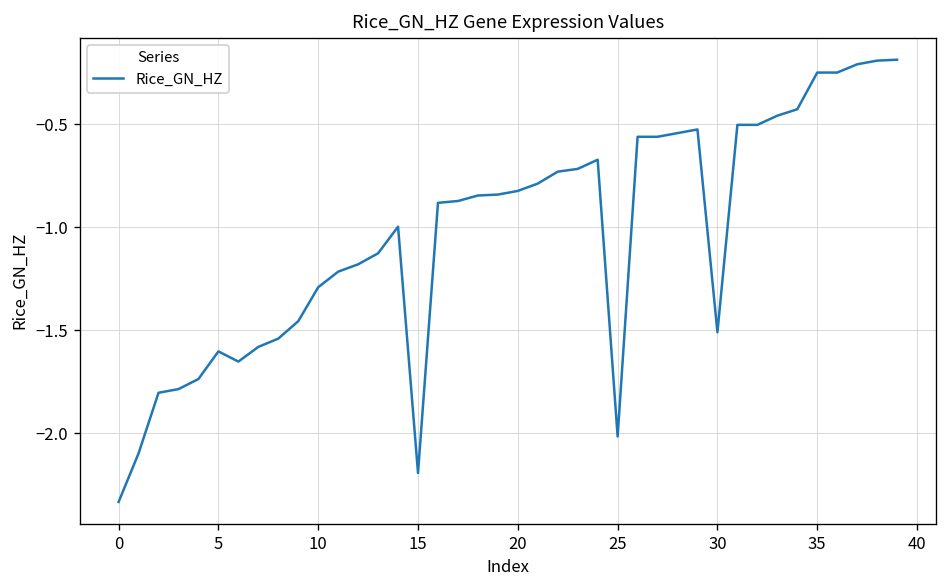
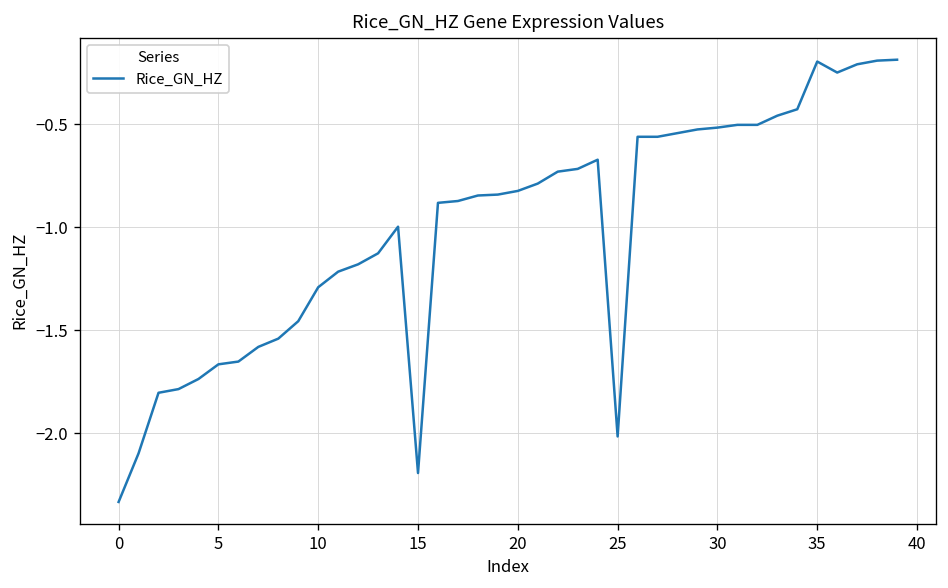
  {
    "0": -2.33,
-   "5": -1.60,
+   "5": -1.67,
    "10": -1.29,
    "15": -2.19,
    "20": -0.82,
    "25": -2.02,
-   "30": -1.51,
-   "35": -0.25
+   "30": -0.52,
+   "35": -0.20
  }
